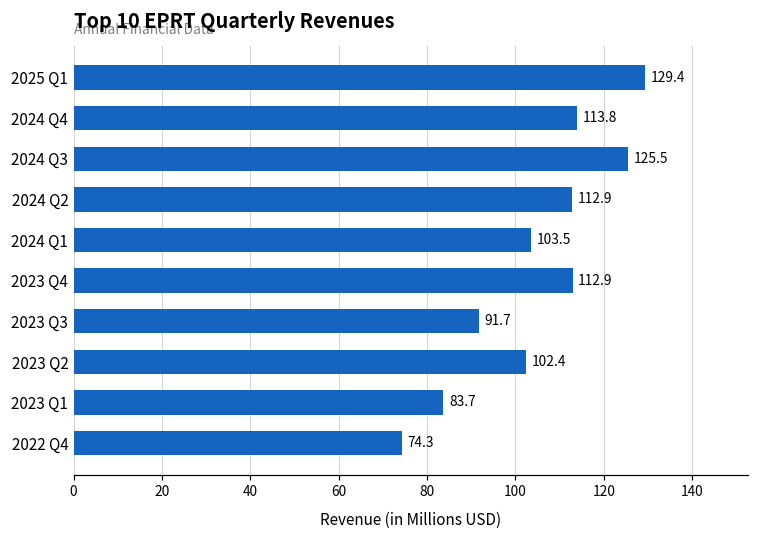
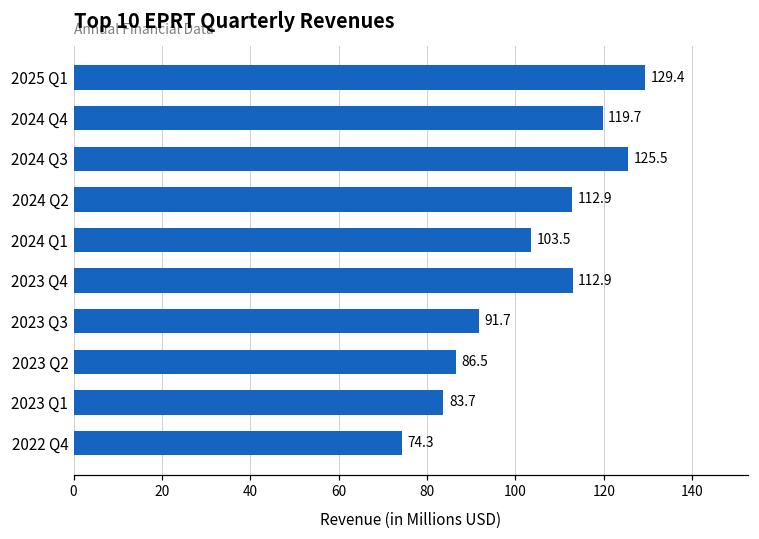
  {
    "2025 Q1": 129.4,
-   "2024 Q4": 113.8,
+   "2024 Q4": 119.7,
    "2024 Q3": 125.5,
    "2024 Q2": 112.9,
    "2024 Q1": 103.5,
    "2023 Q4": 112.9,
    "2023 Q3": 91.7,
-   "2023 Q2": 102.4,
+   "2023 Q2": 86.5,
    "2023 Q1": 83.7,
    "2022 Q4": 74.3
  }
